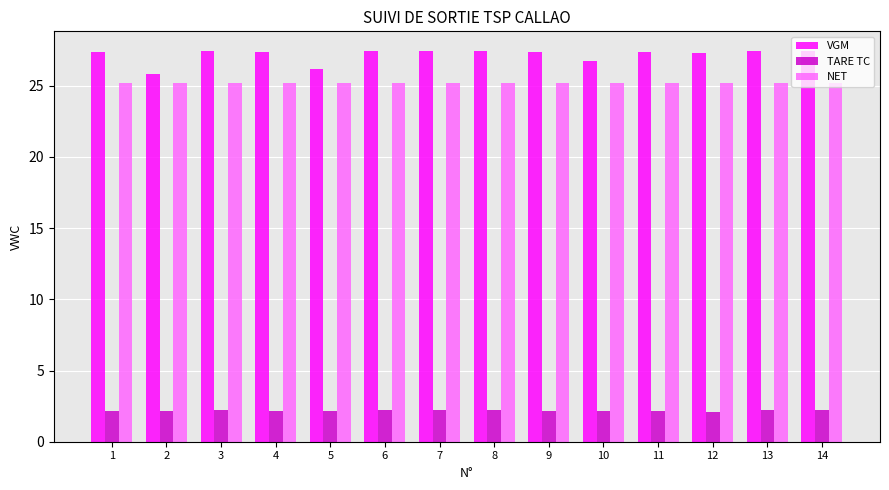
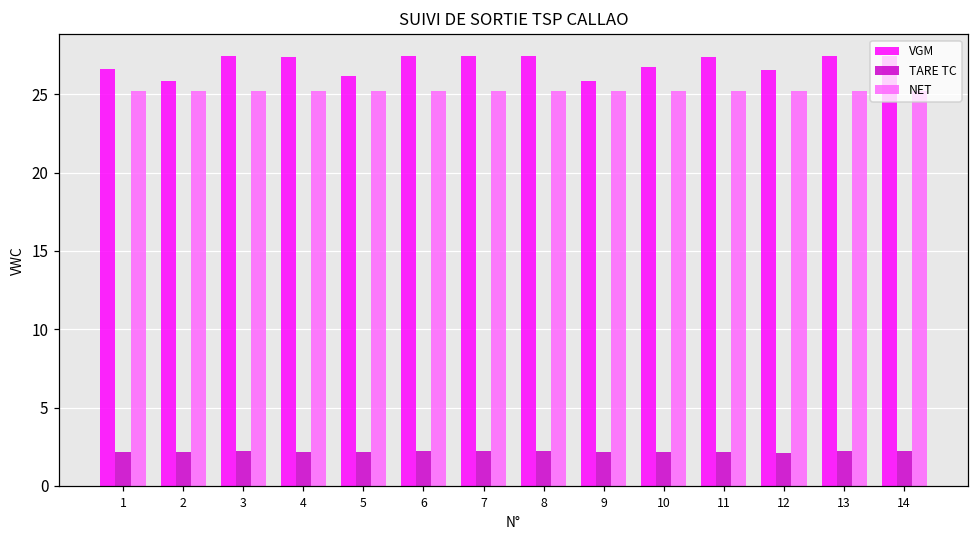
  {
    "VGM": {
-     "1": 27.4,
+     "1": 26.6,
      "2": 25.9,
      "3": 27.4,
      "4": 27.4,
      "5": 26.2,
      "6": 27.5,
      "7": 27.5,
      "8": 27.4,
-     "9": 27.4,
+     "9": 25.9,
      "10": 26.7,
      "11": 27.4,
-     "12": 27.3,
+     "12": 26.6,
      "13": 27.4
    },
    "TARE TC": {
      "1": 2.2,
      "2": 2.2,
      "3": 2.2,
      "4": 2.2,
      "5": 2.2,
      "6": 2.2,
      "7": 2.2,
      "8": 2.2,
      "9": 2.2,
      "10": 2.2,
      "11": 2.2,
      "12": 2.1,
      "13": 2.2,
      "14": 2.2
    },
    "NET": {
      "1": 25.2,
      "2": 25.2,
      "3": 25.2,
      "4": 25.2,
      "5": 25.2,
      "6": 25.2,
      "7": 25.2,
      "8": 25.2,
      "9": 25.2,
      "10": 25.2,
      "11": 25.2,
      "12": 25.2,
      "13": 25.2
    }
  }
